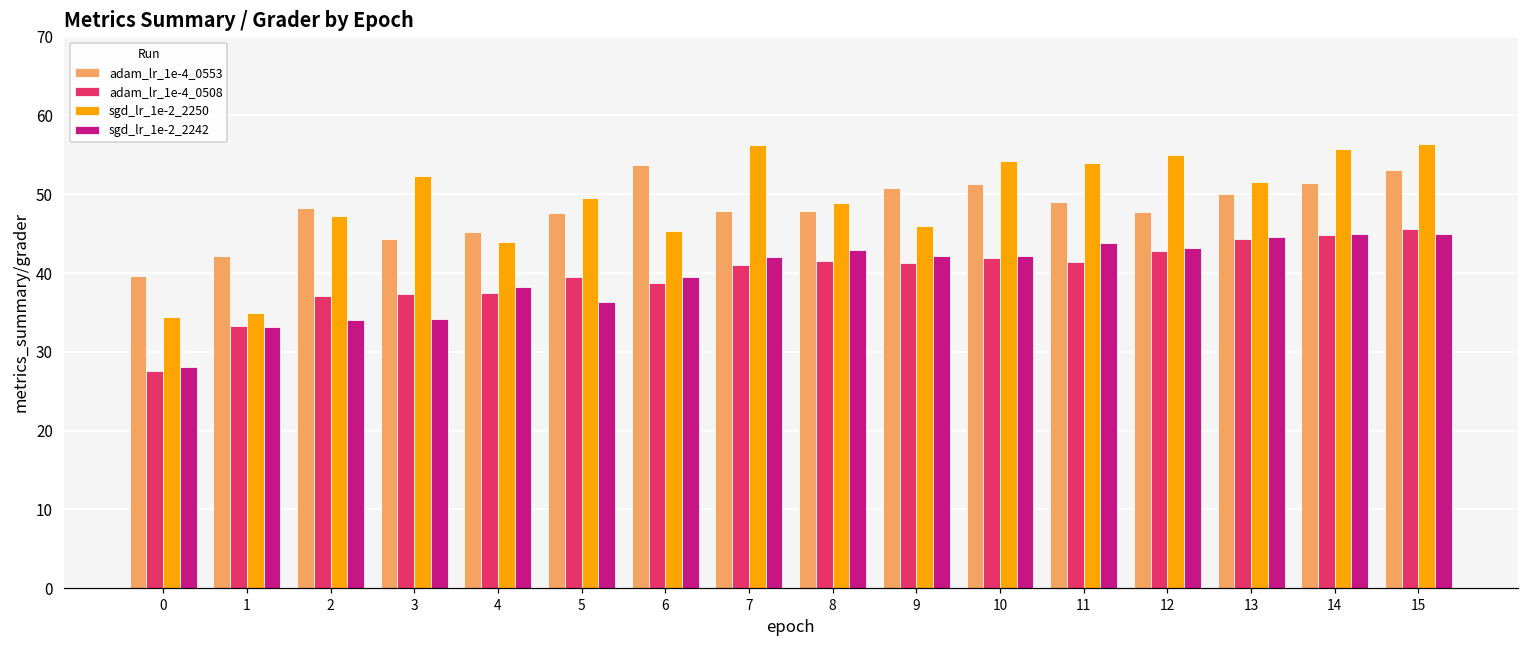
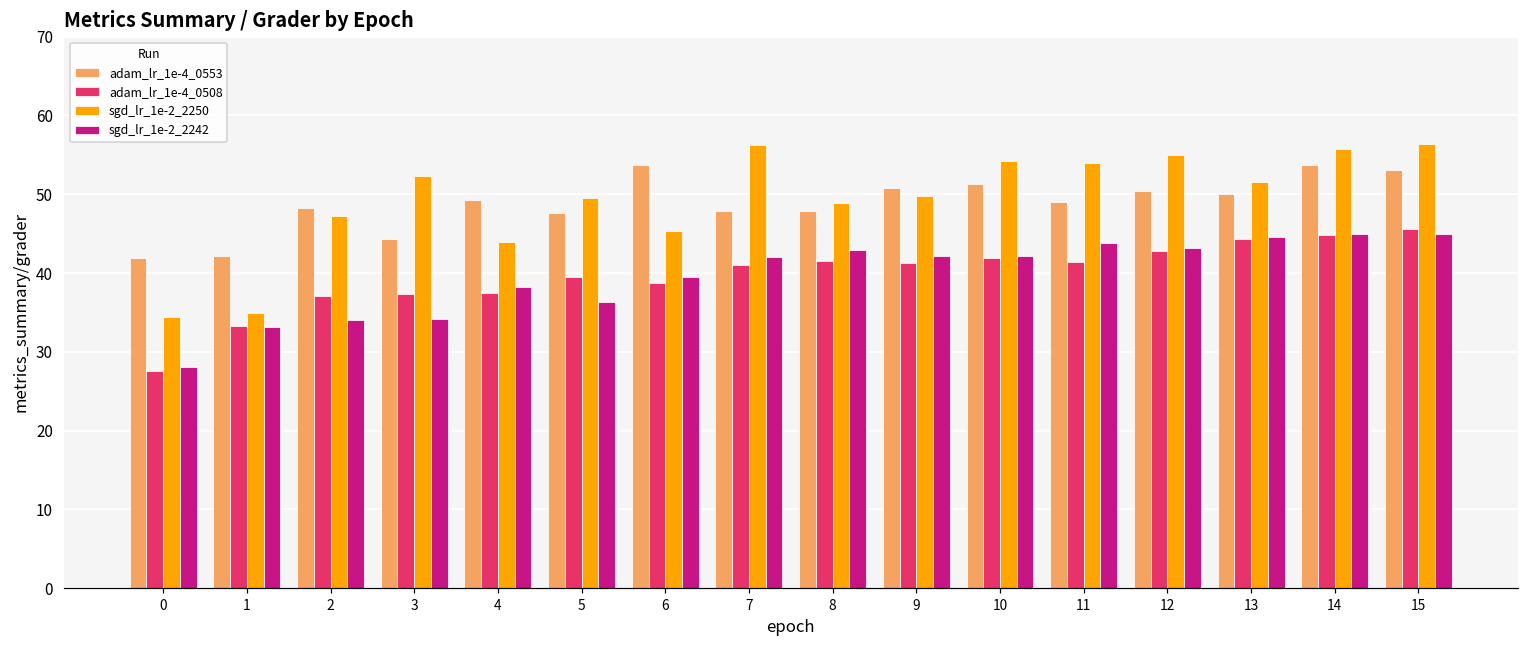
  {
    "adam_lr_1e-4_0553": {
-     "0": 40,
+     "0": 42,
      "1": 42,
      "2": 48,
      "3": 44,
-     "4": 45,
+     "4": 49,
      "5": 48,
      "6": 54,
      "7": 48,
      "8": 48,
      "9": 51,
      "10": 51,
      "11": 49,
-     "12": 48,
+     "12": 50,
      "13": 50,
-     "14": 51,
+     "14": 54,
      "15": 53
    },
    "sgd_lr_1e-2_2250": {
      "0": 34,
      "1": 35,
      "2": 47,
      "3": 52,
      "4": 44,
      "5": 50,
      "6": 45,
      "7": 56,
      "8": 49,
-     "9": 46,
+     "9": 50,
      "10": 54,
      "11": 54,
      "12": 55,
      "13": 51,
      "14": 56,
      "15": 56
    }
  }
